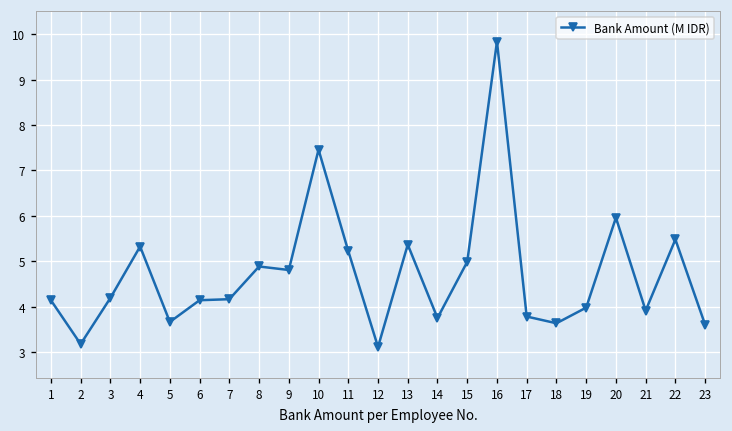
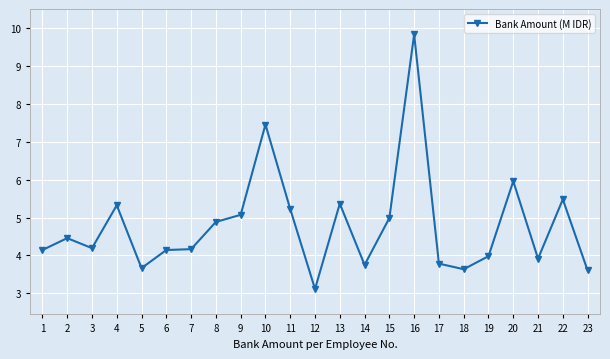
  {
    "1": 4.1,
-   "2": 3.2,
+   "2": 4.5,
    "3": 4.2,
    "4": 5.3,
    "5": 3.7,
    "6": 4.1,
    "7": 4.2,
    "8": 4.9,
-   "9": 4.8,
+   "9": 5.1,
    "10": 7.5,
    "11": 5.2,
    "12": 3.1,
    "13": 5.4,
    "14": 3.7,
    "15": 5.0,
    "16": 9.8,
    "17": 3.8,
    "18": 3.6,
    "19": 4.0,
    "20": 6.0,
    "21": 3.9,
    "22": 5.5,
    "23": 3.6
  }
